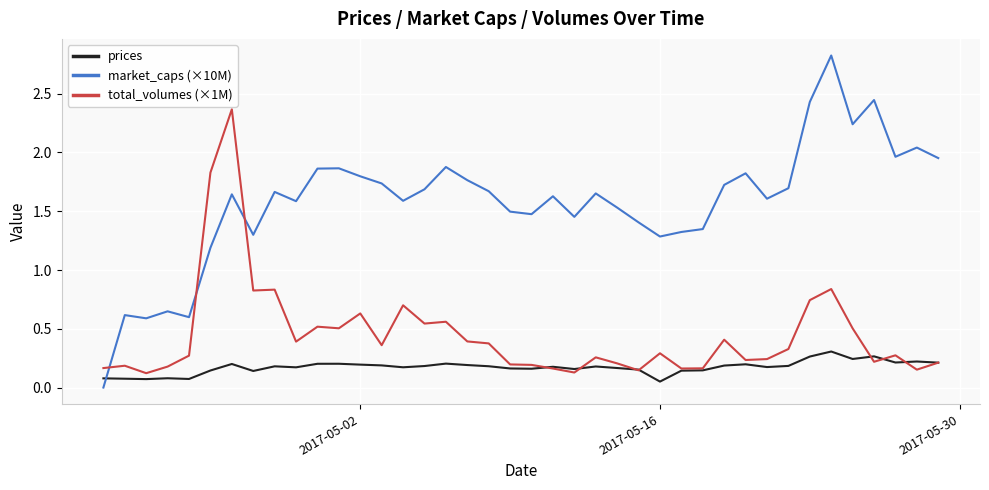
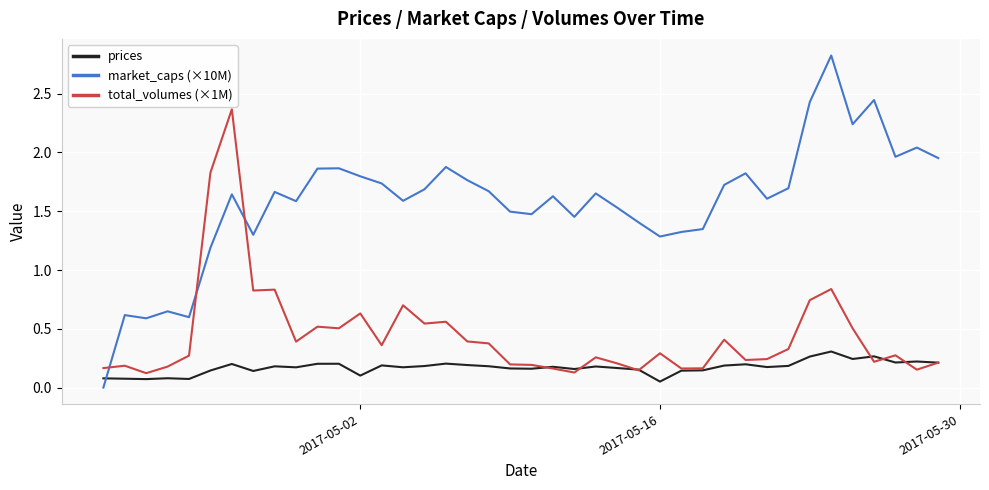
  {
    "prices": {
-     "2017-05-02": 0.20,
+     "2017-05-02": 0.10,
      "2017-05-16": 0.05
    },
    "market_caps (×10M)": {
      "2017-05-02": 1.80,
      "2017-05-16": 1.28
    },
    "total_volumes (×1M)": {
      "2017-05-02": 0.63,
      "2017-05-16": 0.29
    }
  }
